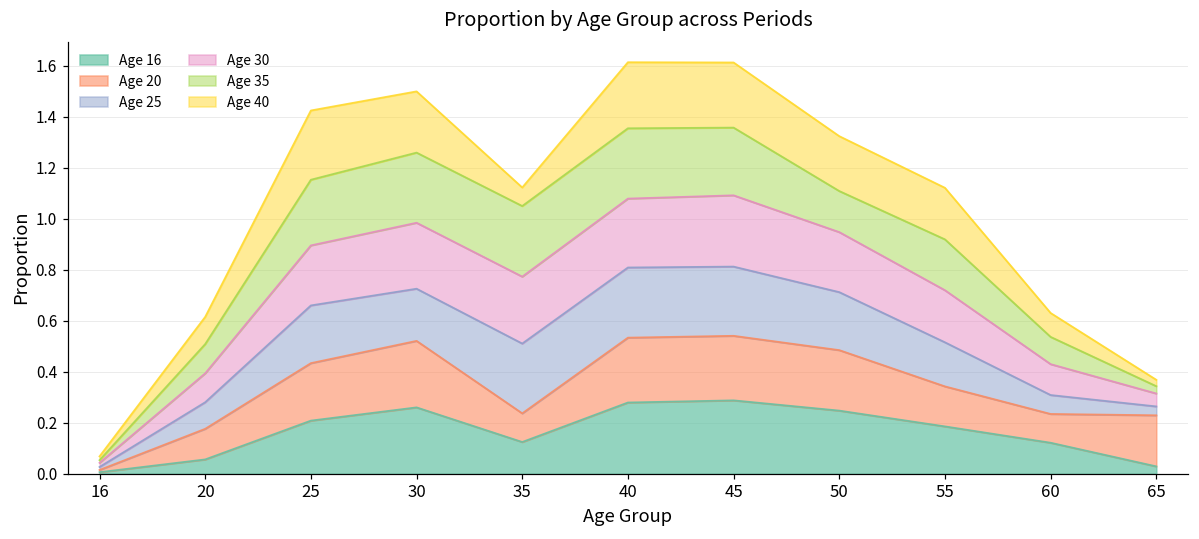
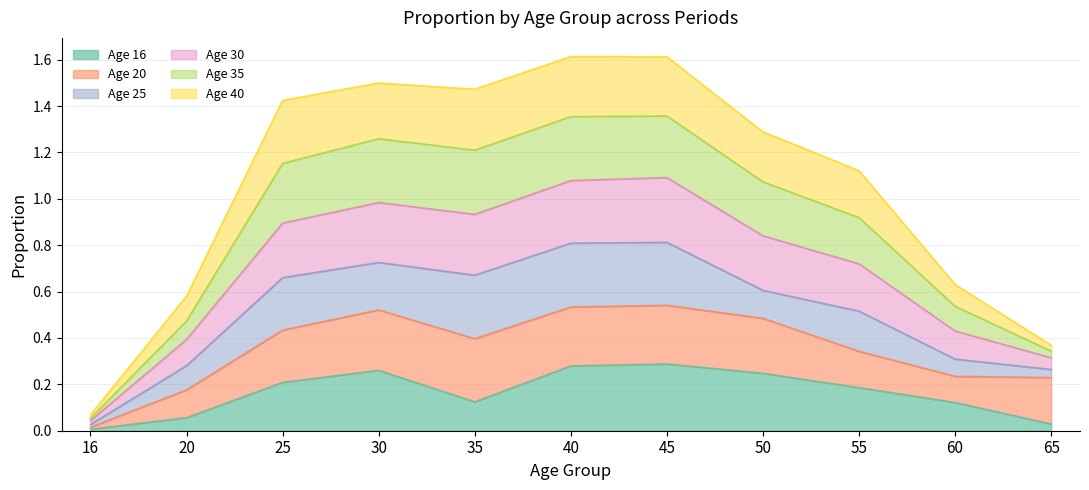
  {
    "Age 16": {
      "20": 0.06,
      "25": 0.21,
      "30": 0.26,
      "35": 0.12,
      "40": 0.28,
      "45": 0.29,
      "50": 0.25,
      "55": 0.19,
      "60": 0.12,
      "65": 0.03
    },
    "Age 20": {
      "20": 0.12,
      "25": 0.23,
      "30": 0.26,
-     "35": 0.11,
+     "35": 0.27,
      "40": 0.25,
      "45": 0.25,
      "50": 0.24,
      "55": 0.16,
      "60": 0.11,
      "65": 0.20
    },
    "Age 25": {
      "16": 0.01,
      "20": 0.10,
      "25": 0.23,
      "30": 0.20,
      "35": 0.27,
      "40": 0.28,
      "45": 0.27,
-     "50": 0.23,
+     "50": 0.12,
      "55": 0.17,
      "60": 0.07,
      "65": 0.03
    },
    "Age 30": {
      "20": 0.11,
      "25": 0.24,
      "30": 0.26,
      "35": 0.26,
      "40": 0.27,
      "45": 0.28,
      "50": 0.24,
      "55": 0.20,
      "60": 0.12,
      "65": 0.05
    },
    "Age 35": {
-     "20": 0.11,
+     "20": 0.08,
      "25": 0.26,
      "30": 0.28,
      "35": 0.28,
      "40": 0.28,
      "45": 0.27,
-     "50": 0.16,
+     "50": 0.23,
      "55": 0.20,
      "60": 0.11,
      "65": 0.03
    },
    "Age 40": {
      "16": 0.01,
      "20": 0.11,
      "25": 0.27,
      "30": 0.24,
-     "35": 0.07,
+     "35": 0.26,
      "40": 0.26,
      "45": 0.26,
      "50": 0.22,
      "55": 0.20,
      "60": 0.09,
      "65": 0.03
    }
  }
